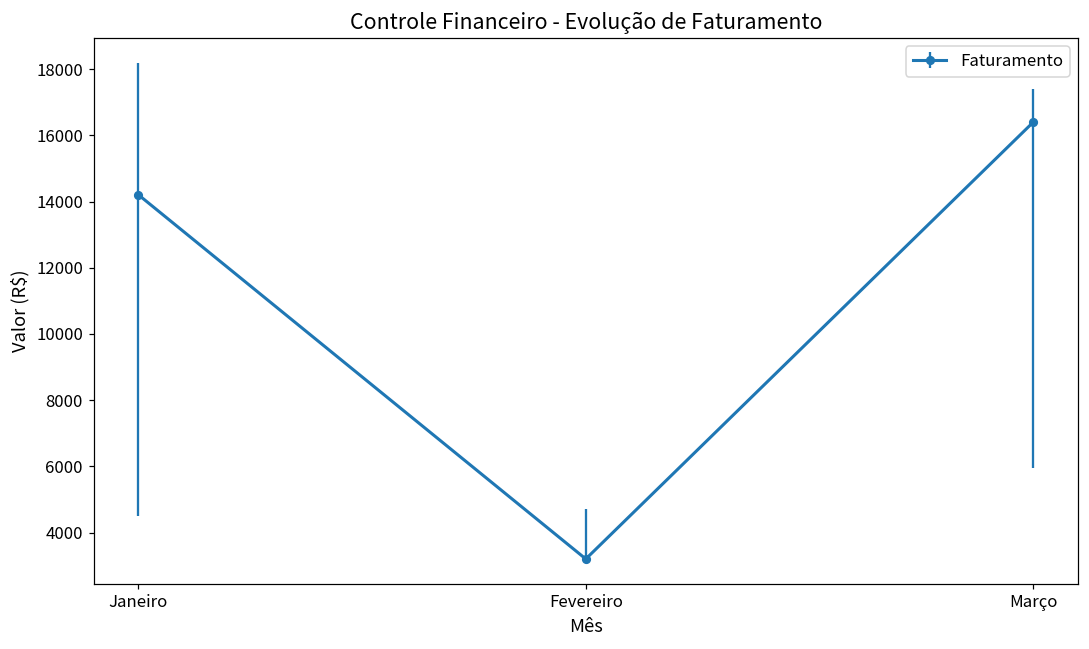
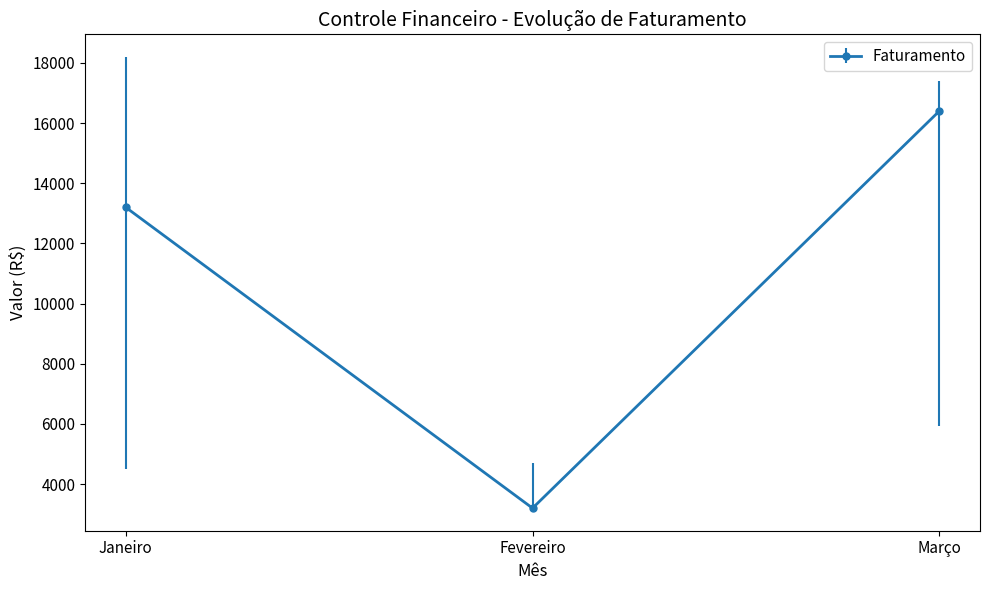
  {
-   "Janeiro": 14200,
+   "Janeiro": 13200,
    "Fevereiro": 3200,
    "Março": 16400
  }
